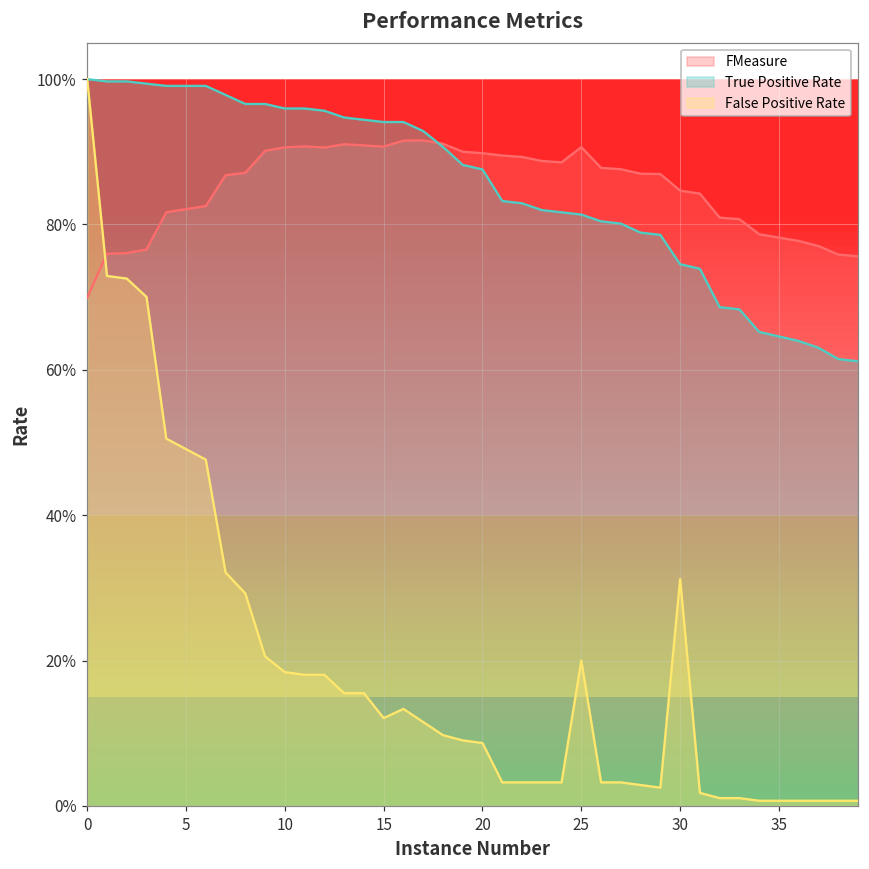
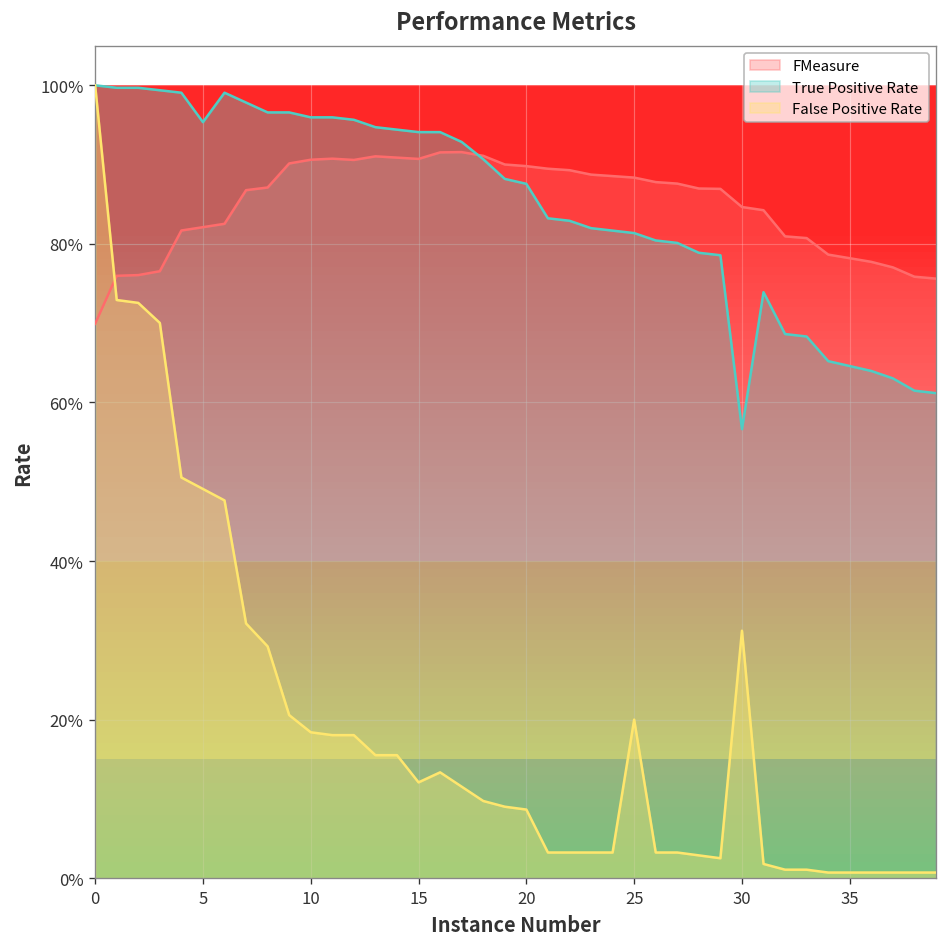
  {
    "FMeasure": {
      "0": "70%",
      "5": "82%",
      "10": "91%",
      "15": "91%",
      "20": "90%",
-     "25": "91%",
+     "25": "88%",
      "30": "85%",
      "35": "78%"
    },
    "True Positive Rate": {
-     "5": "99%",
+     "5": "95%",
      "10": "96%",
      "15": "94%",
      "20": "88%",
      "25": "81%",
-     "30": "75%",
+     "30": "57%",
      "35": "65%"
    },
    "False Positive Rate": {
      "5": "49%",
      "10": "18%",
      "15": "12%",
      "20": "9%",
      "25": "20%",
      "30": "31%",
      "35": "1%"
    }
  }
